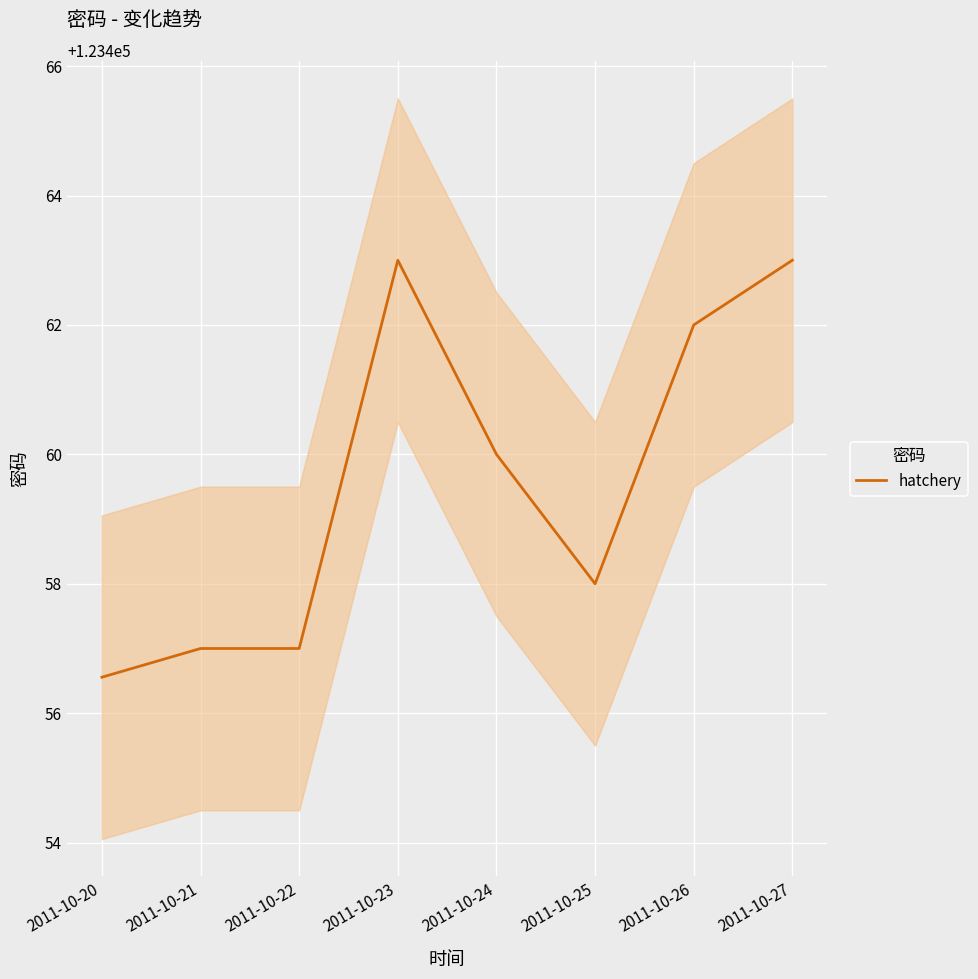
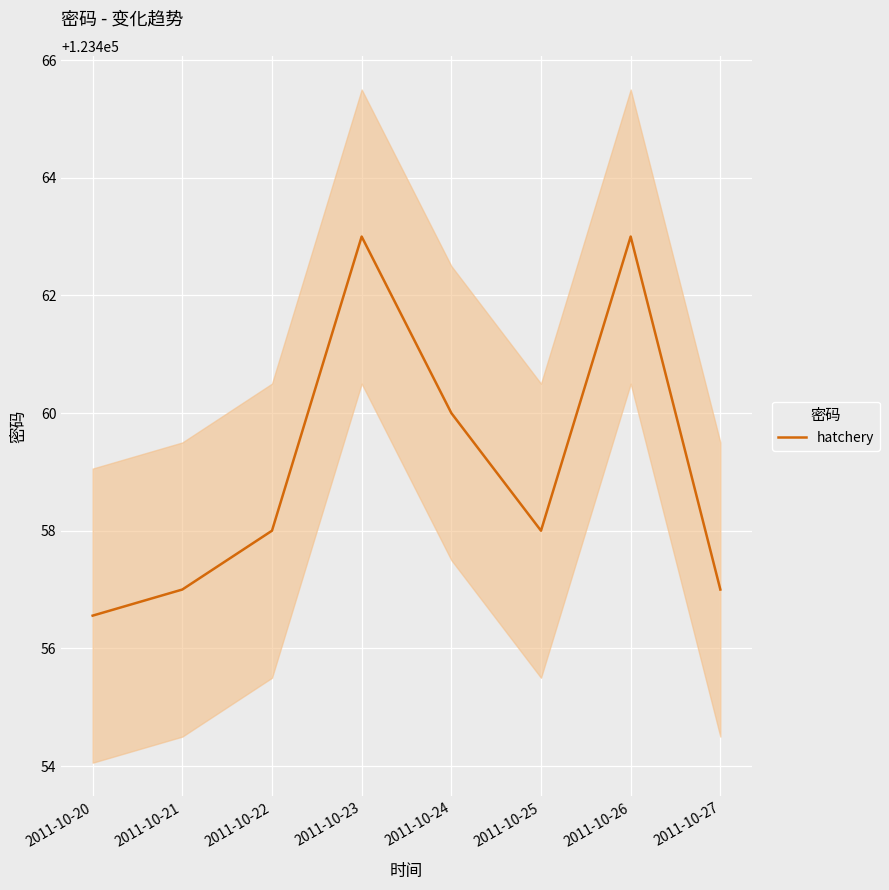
  {
    "hatchery": {
      "2011-10-20": 123456.6,
      "2011-10-21": 123457,
-     "2011-10-22": 123457,
+     "2011-10-22": 123458,
      "2011-10-23": 123463,
      "2011-10-24": 123460,
      "2011-10-25": 123458,
-     "2011-10-26": 123462,
-     "2011-10-27": 123463
+     "2011-10-26": 123463,
+     "2011-10-27": 123457
    }
  }
